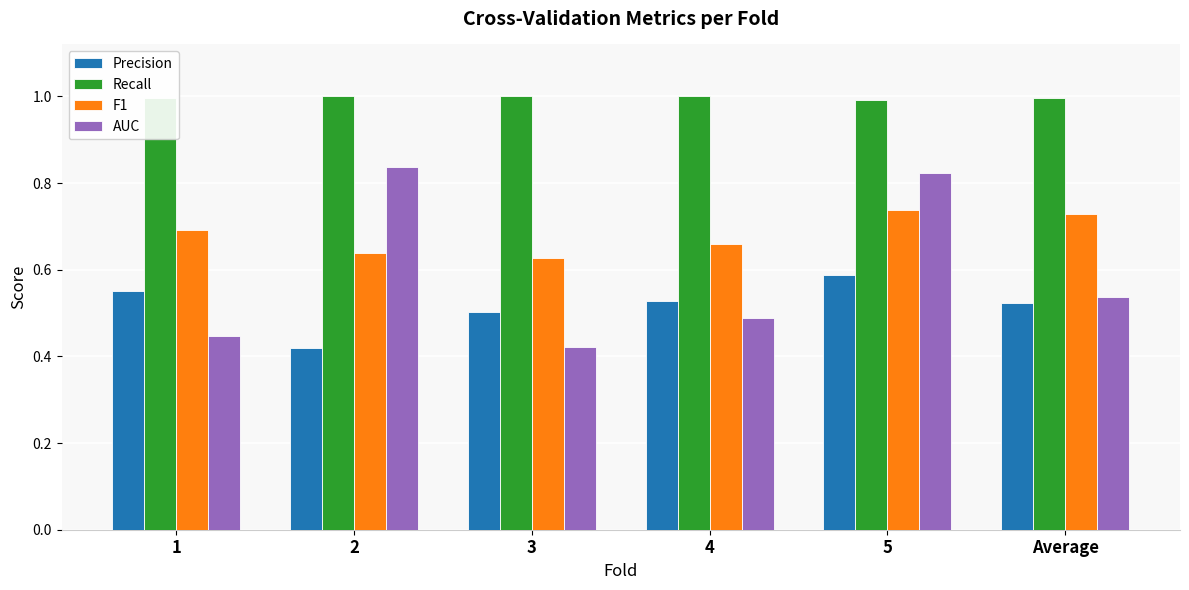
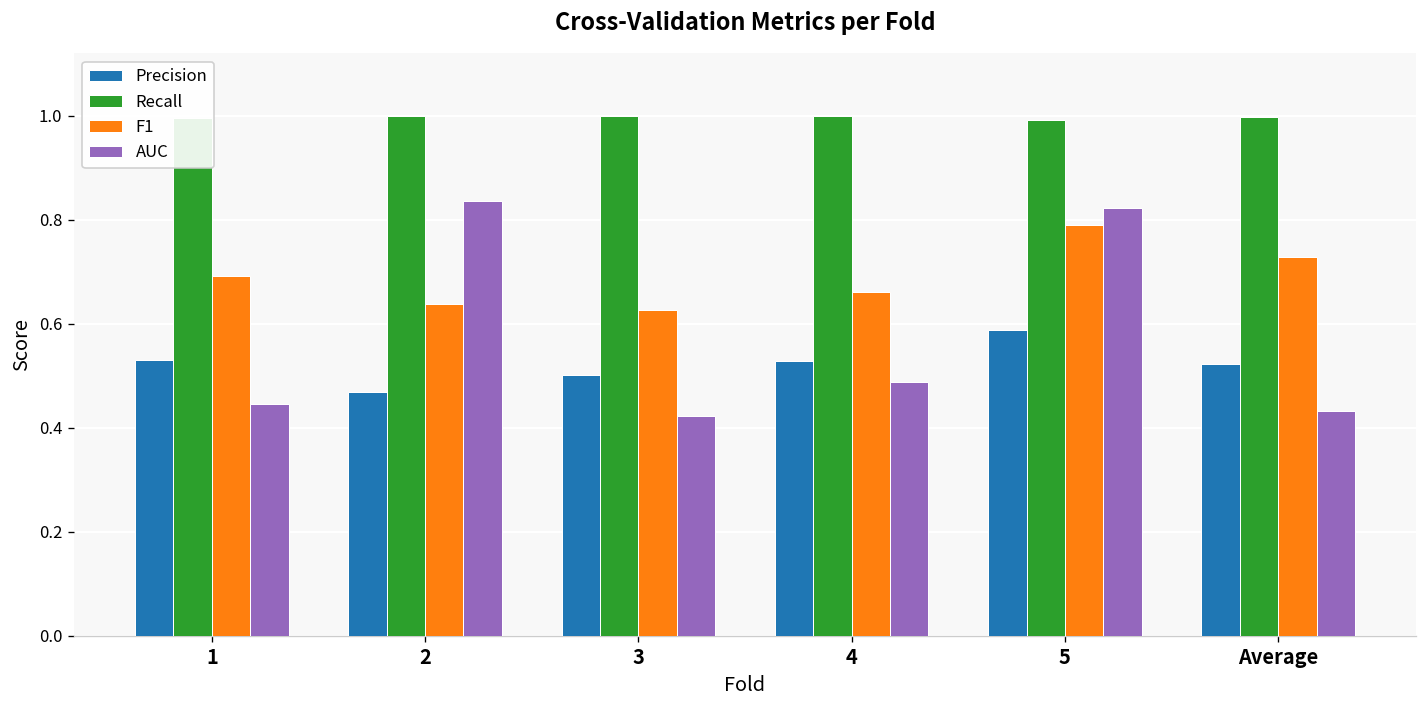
  {
    "Precision": {
-     "1": 0.55,
-     "2": 0.42,
+     "1": 0.53,
+     "2": 0.47,
      "3": 0.50,
      "4": 0.53,
      "5": 0.59,
      "Average": 0.52
    },
    "Recall": {
      "2": 1.00,
      "3": 1.00,
      "4": 1.00,
      "5": 0.99,
      "Average": 1.00
    },
    "F1": {
      "1": 0.69,
      "2": 0.64,
      "3": 0.63,
      "4": 0.66,
-     "5": 0.74,
+     "5": 0.79,
      "Average": 0.73
    },
    "AUC": {
      "1": 0.45,
      "2": 0.84,
      "3": 0.42,
      "4": 0.49,
      "5": 0.82,
-     "Average": 0.54
+     "Average": 0.43
    }
  }
